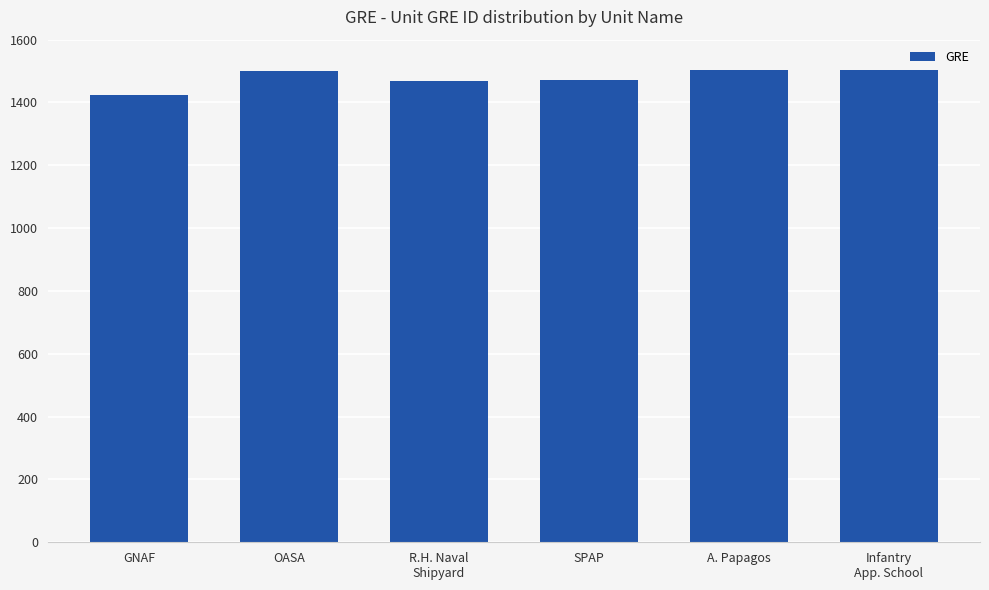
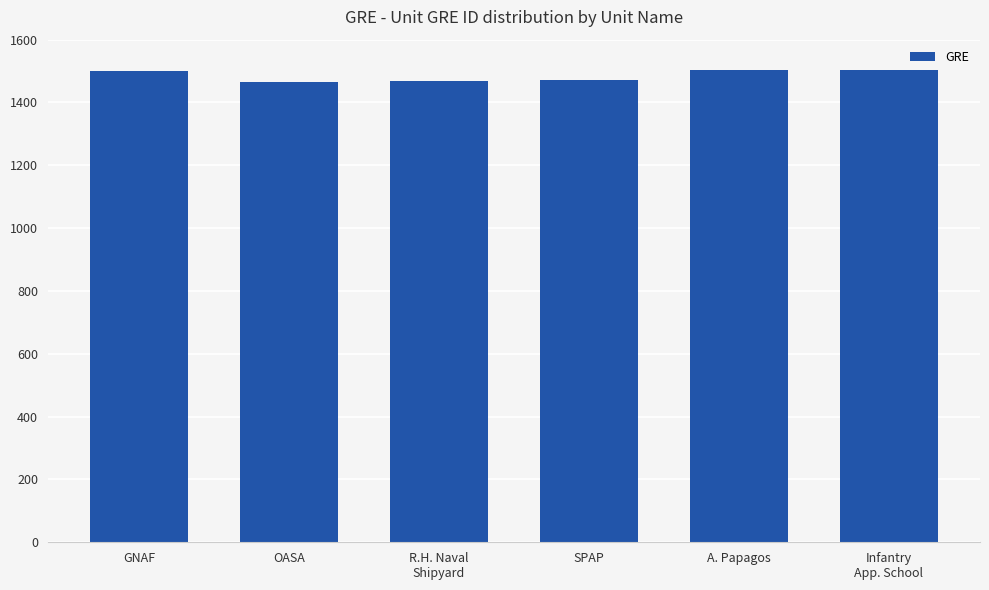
  {
-   "GNAF": 1430,
-   "OASA": 1500,
+   "GNAF": 1500,
+   "OASA": 1470,
    "R.H. Naval Shipyard": 1470,
    "SPAP": 1470,
    "A. Papagos": 1500,
    "Infantry App. School": 1510
  }
